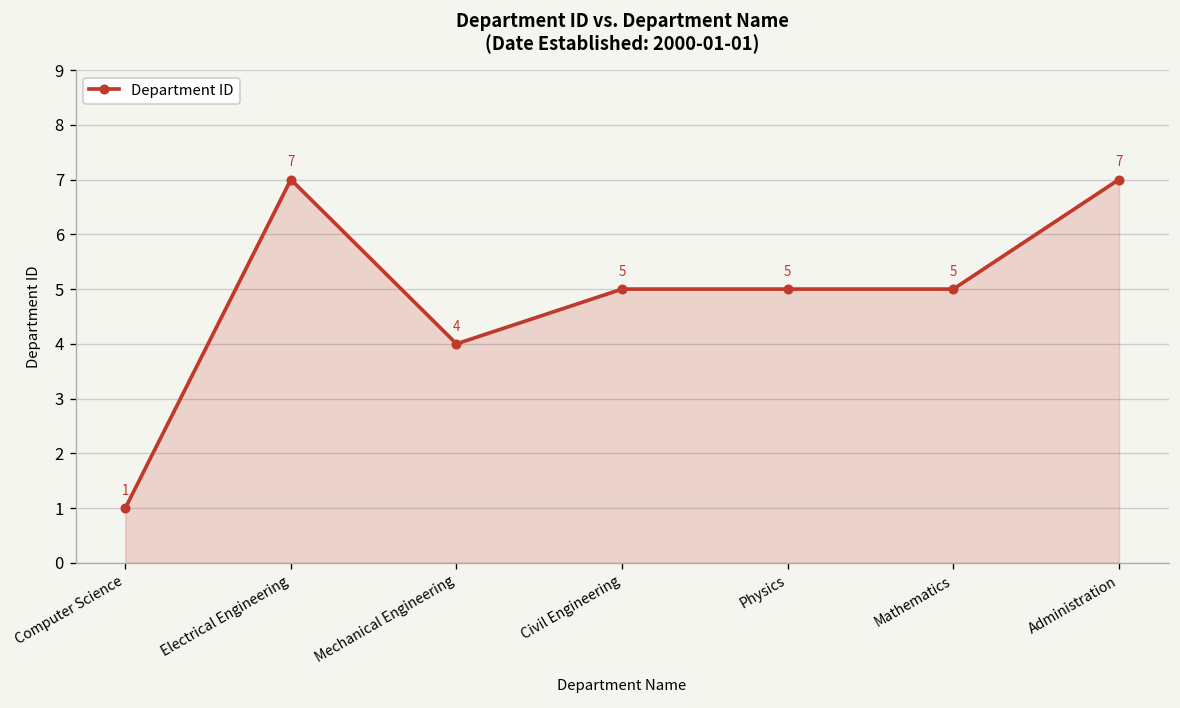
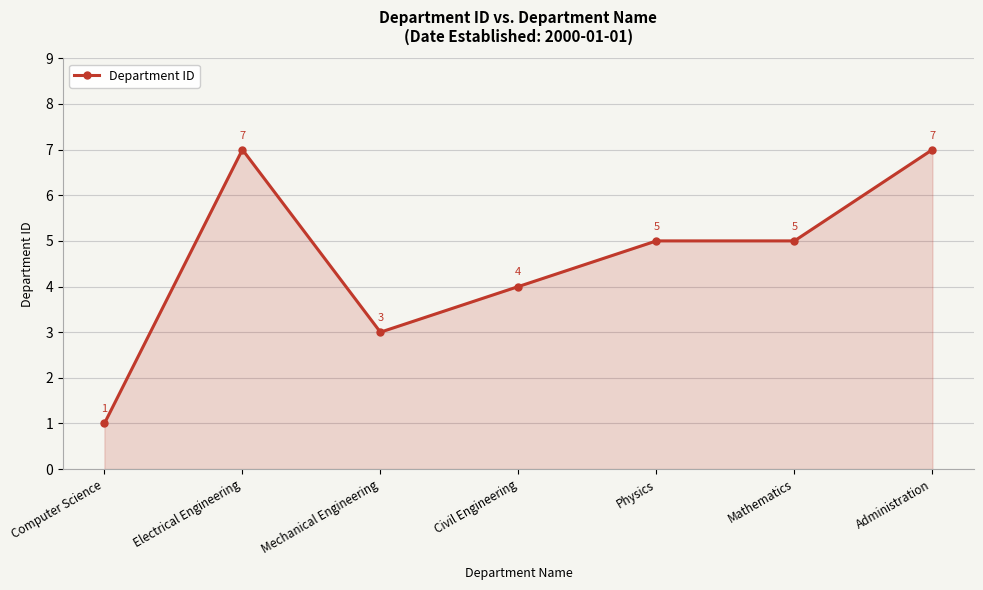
  {
    "Computer Science": 1,
    "Electrical Engineering": 7,
-   "Mechanical Engineering": 4,
-   "Civil Engineering": 5,
+   "Mechanical Engineering": 3,
+   "Civil Engineering": 4,
    "Physics": 5,
    "Mathematics": 5,
    "Administration": 7
  }
